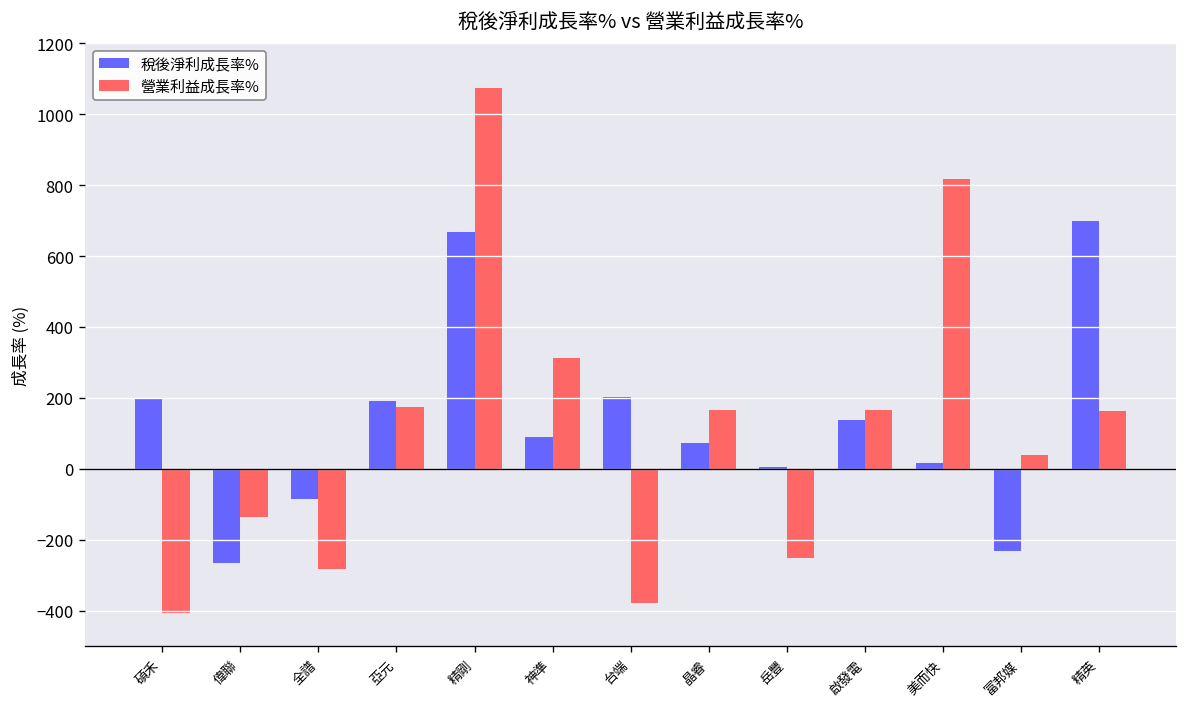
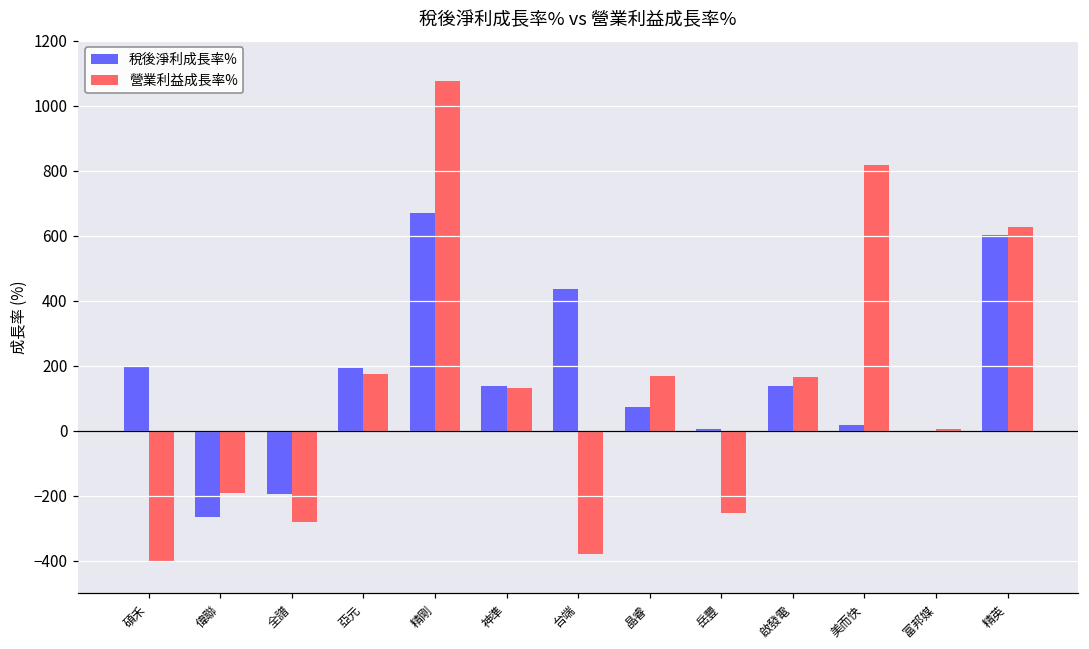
  {
    "稅後淨利成長率%": {
      "碩禾": 200,
      "偉聯": -270,
-     "全譜": -80,
+     "全譜": -190,
      "亞元": 190,
      "精剛": 670,
-     "神準": 90,
-     "台端": 200,
+     "神準": 140,
+     "台端": 430,
      "晶睿": 70,
      "啟發電": 140,
      "美而快": 20,
-     "富邦媒": -230,
-     "精英": 700
+     "富邦媒": 0,
+     "精英": 600
    },
    "營業利益成長率%": {
      "碩禾": -410,
-     "偉聯": -140,
+     "偉聯": -190,
      "全譜": -280,
      "亞元": 170,
      "精剛": 1070,
-     "神準": 310,
+     "神準": 130,
      "台端": -380,
      "晶睿": 170,
      "岳豐": -250,
      "啟發電": 170,
      "美而快": 820,
-     "富邦媒": 40,
-     "精英": 160
+     "富邦媒": 10,
+     "精英": 630
    }
  }
